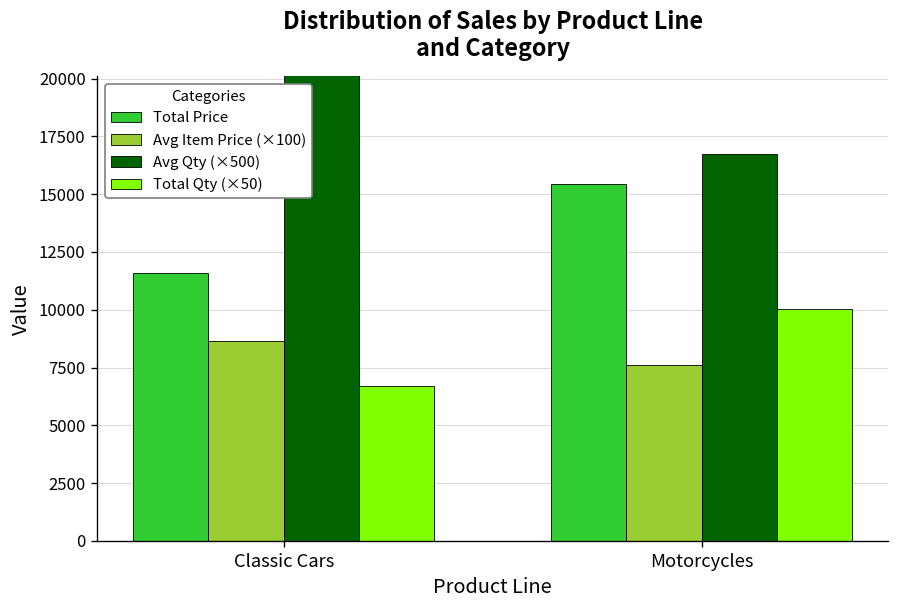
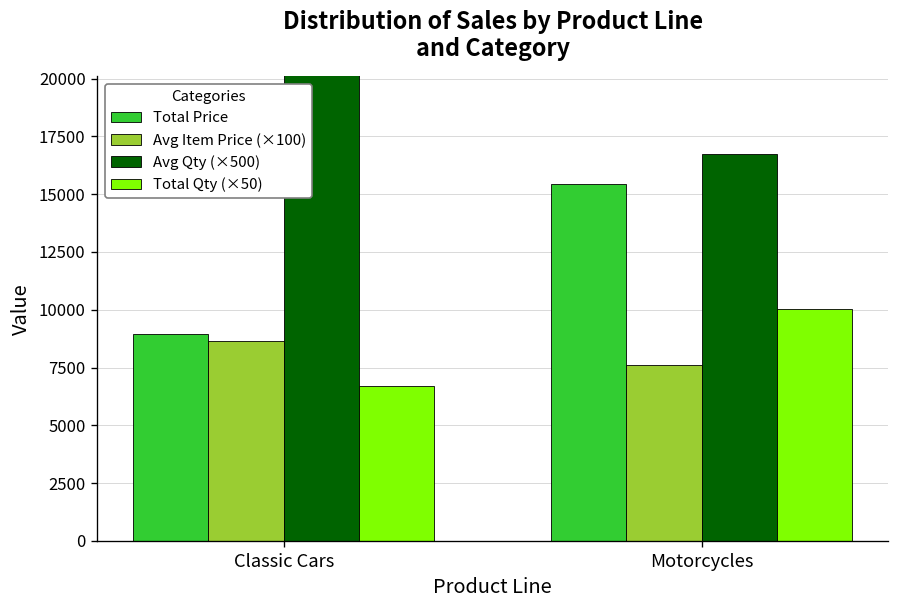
  {
    "Total Price": {
-     "Classic Cars": 11600,
+     "Classic Cars": 9000,
      "Motorcycles": 15500
    },
    "Avg Item Price (×100)": {
      "Classic Cars": 8700,
      "Motorcycles": 7600
    },
    "Avg Qty (×500)": {
      "Motorcycles": 16800
    },
    "Total Qty (×50)": {
      "Classic Cars": 6700,
      "Motorcycles": 10100
    }
  }
